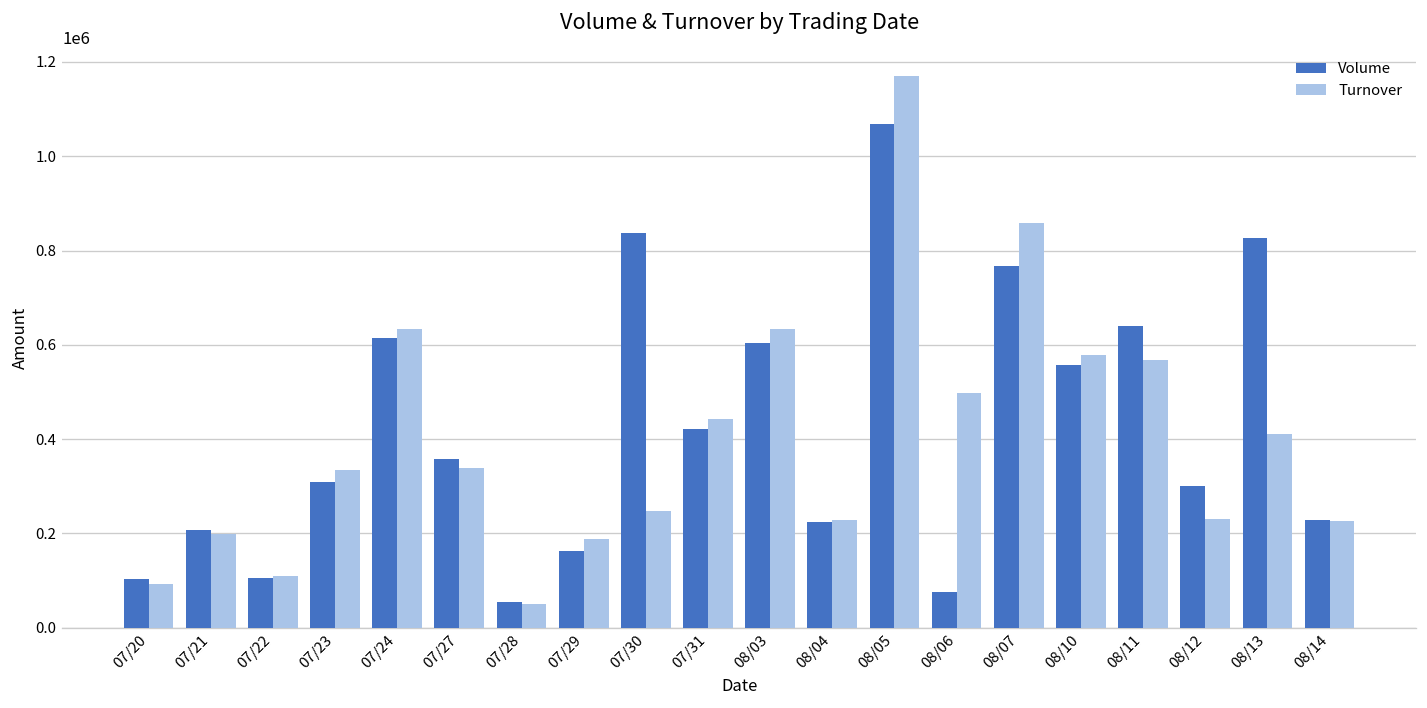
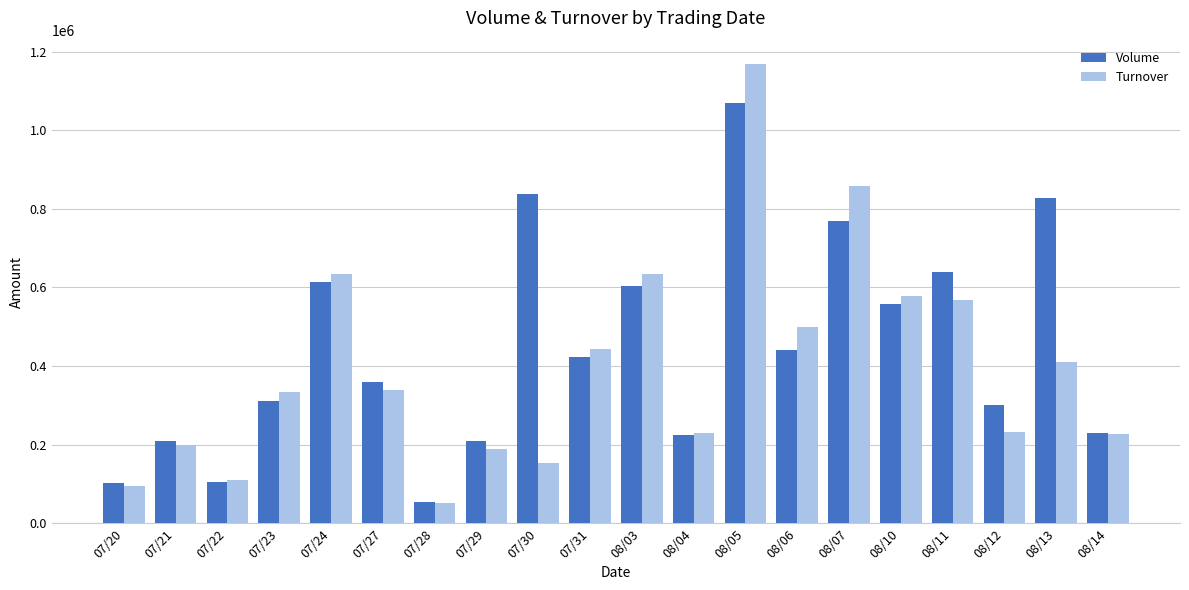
  {
    "Volume": {
      "07/20": 100000,
      "07/21": 210000,
      "07/22": 110000,
      "07/23": 310000,
      "07/24": 620000,
      "07/27": 360000,
      "07/28": 50000,
-     "07/29": 160000,
+     "07/29": 210000,
      "07/30": 840000,
      "07/31": 420000,
      "08/03": 600000,
      "08/04": 230000,
      "08/05": 1070000,
-     "08/06": 80000,
+     "08/06": 440000,
      "08/07": 770000,
      "08/10": 560000,
      "08/11": 640000,
      "08/12": 300000,
      "08/13": 830000,
      "08/14": 230000
    },
    "Turnover": {
      "07/20": 90000,
      "07/21": 200000,
      "07/22": 110000,
      "07/23": 330000,
      "07/24": 630000,
      "07/27": 340000,
      "07/28": 50000,
      "07/29": 190000,
-     "07/30": 250000,
+     "07/30": 150000,
      "07/31": 440000,
      "08/03": 630000,
      "08/04": 230000,
      "08/05": 1170000,
      "08/06": 500000,
      "08/07": 860000,
      "08/10": 580000,
      "08/11": 570000,
      "08/12": 230000,
      "08/13": 410000,
      "08/14": 230000
    }
  }
